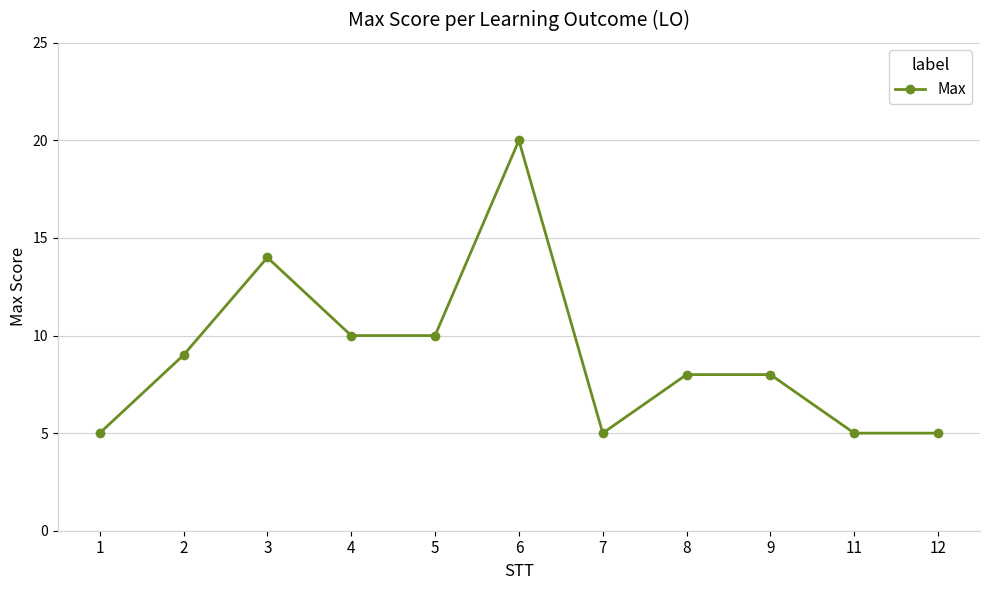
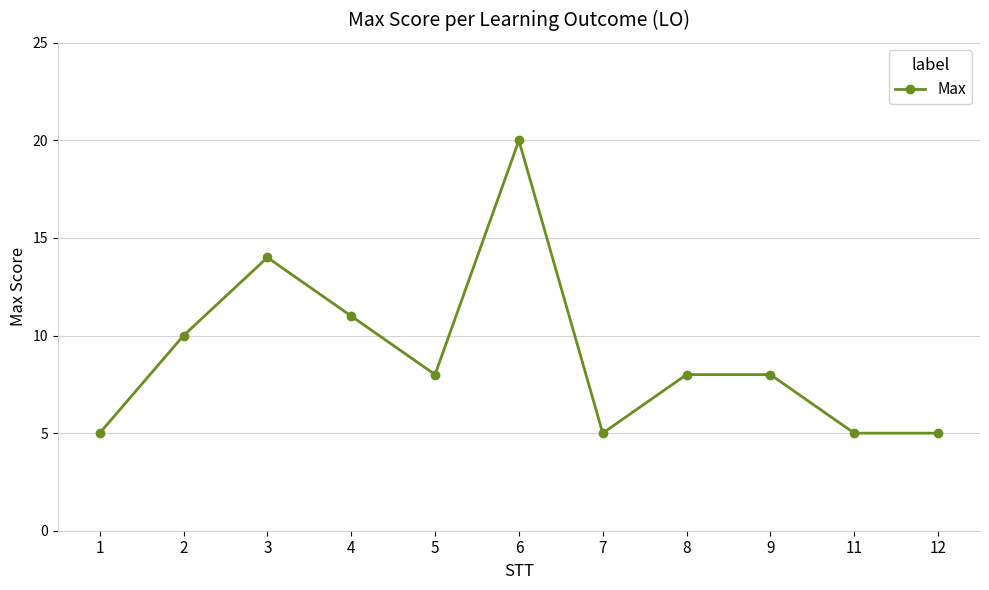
  {
    "1": 5,
-   "2": 9,
+   "2": 10,
    "3": 14,
-   "4": 10,
-   "5": 10,
+   "4": 11,
+   "5": 8,
    "6": 20,
    "7": 5,
    "8": 8,
    "9": 8,
    "11": 5,
    "12": 5
  }
